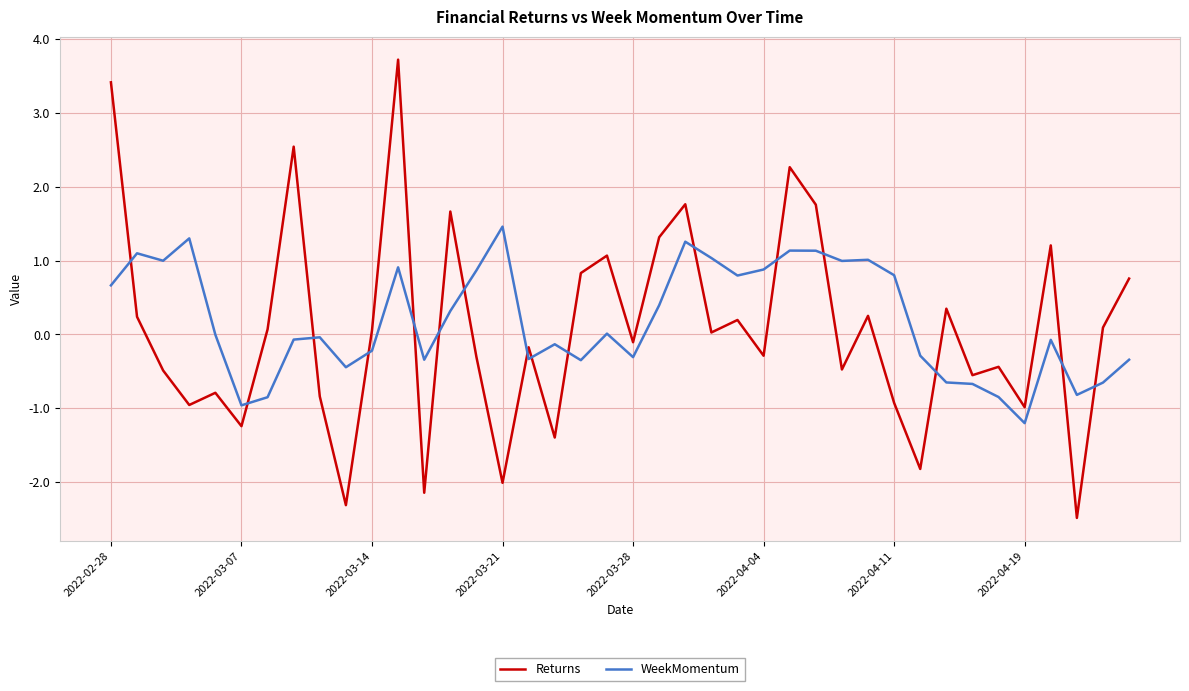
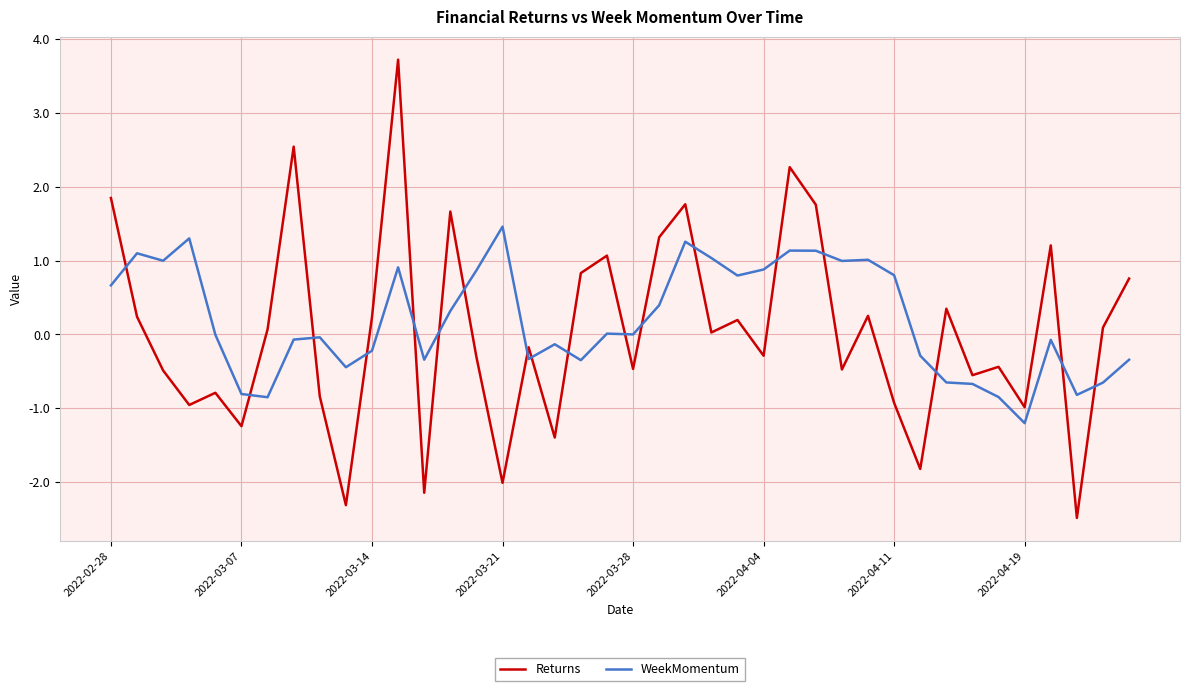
  {
    "Returns": {
-     "2022-02-28": 3.4,
+     "2022-02-28": 1.8,
      "2022-03-07": -1.2,
-     "2022-03-14": 0.1,
+     "2022-03-14": 0.2,
      "2022-03-21": -2.0,
-     "2022-03-28": -0.1,
+     "2022-03-28": -0.5,
      "2022-04-04": -0.3,
      "2022-04-11": -0.9,
      "2022-04-19": -1.0
    },
    "WeekMomentum": {
      "2022-02-28": 0.7,
-     "2022-03-07": -1.0,
+     "2022-03-07": -0.8,
      "2022-03-14": -0.2,
      "2022-03-21": 1.5,
-     "2022-03-28": -0.3,
+     "2022-03-28": 0.0,
      "2022-04-04": 0.9,
      "2022-04-11": 0.8,
      "2022-04-19": -1.2
    }
  }
